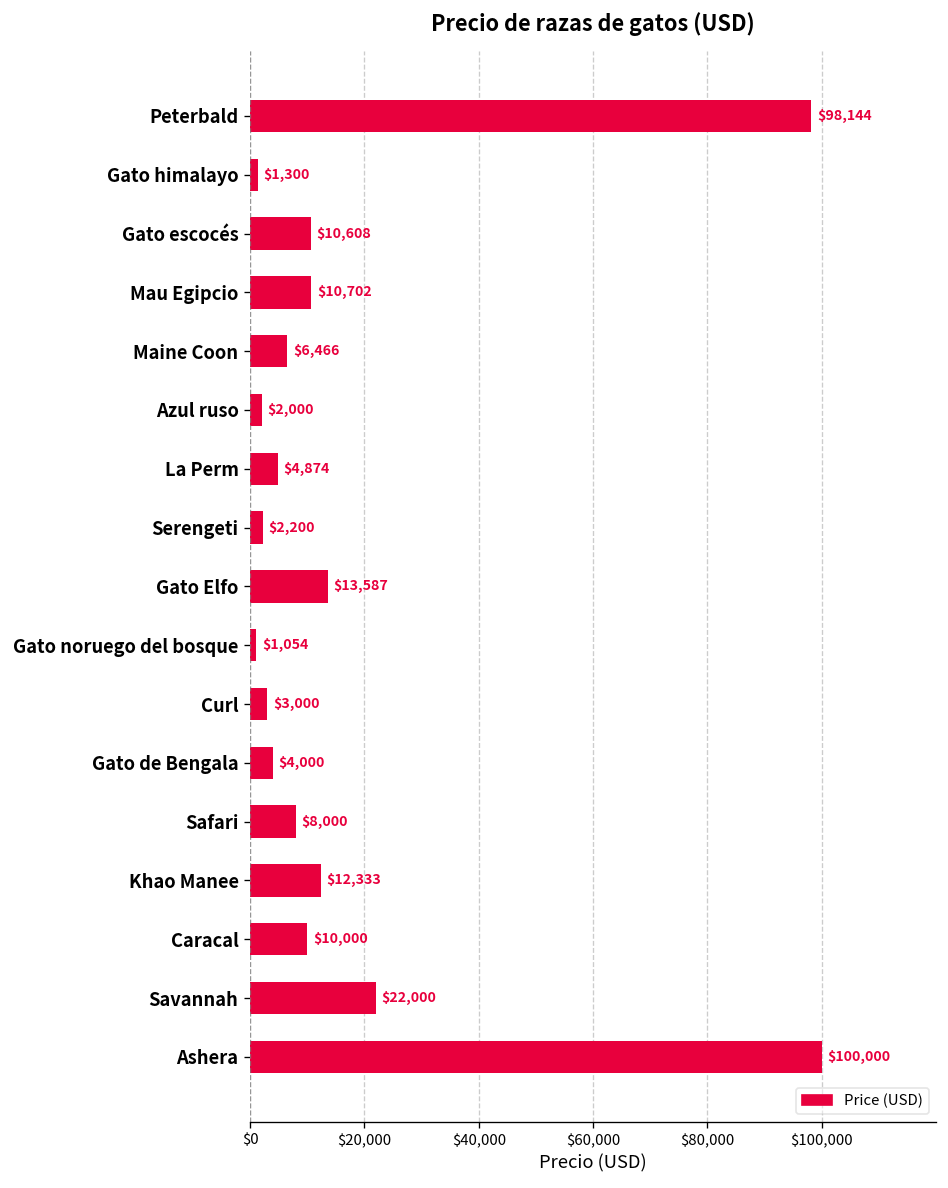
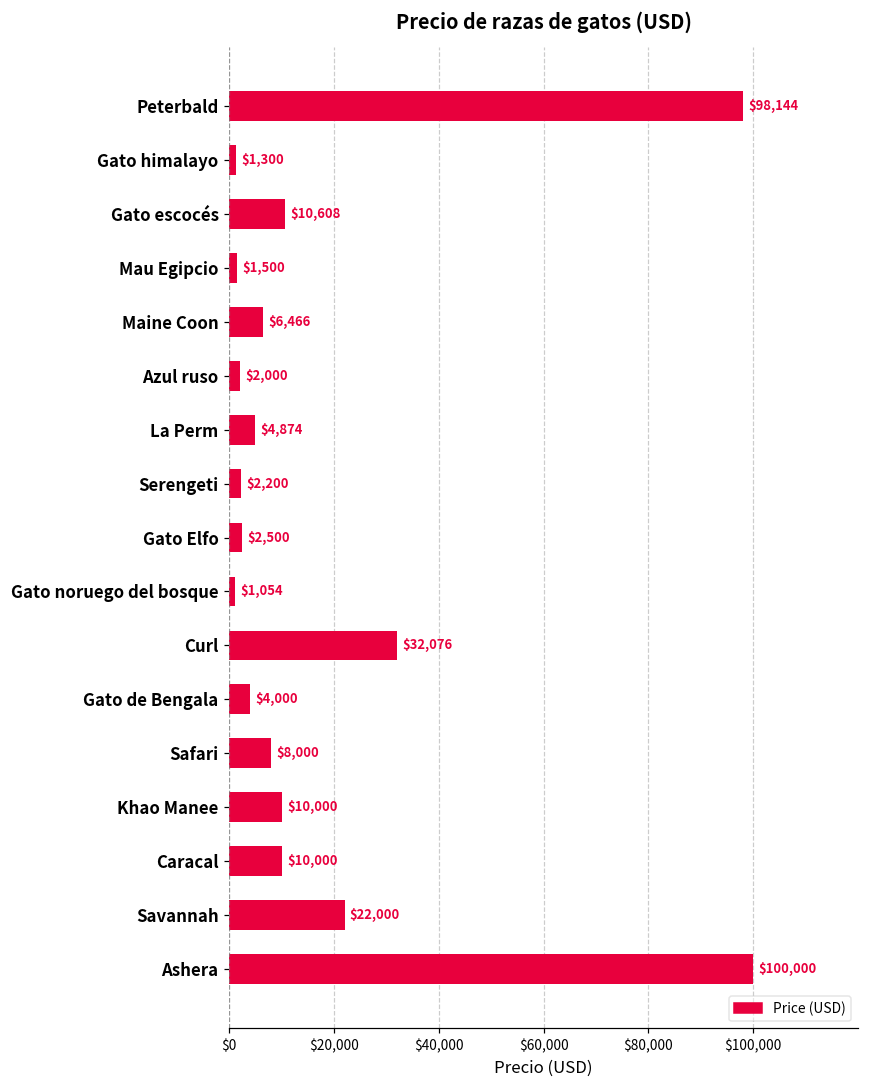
  {
    "Peterbald": "$98,144",
    "Gato himalayo": "$1,300",
    "Gato escocés": "$10,608",
-   "Mau Egipcio": "$10,702",
+   "Mau Egipcio": "$1,500",
    "Maine Coon": "$6,466",
    "Azul ruso": "$2,000",
    "La Perm": "$4,874",
    "Serengeti": "$2,200",
-   "Gato Elfo": "$13,587",
+   "Gato Elfo": "$2,500",
    "Gato noruego del bosque": "$1,054",
-   "Curl": "$3,000",
+   "Curl": "$32,076",
    "Gato de Bengala": "$4,000",
    "Safari": "$8,000",
-   "Khao Manee": "$12,333",
+   "Khao Manee": "$10,000",
    "Caracal": "$10,000",
    "Savannah": "$22,000",
    "Ashera": "$100,000"
  }
